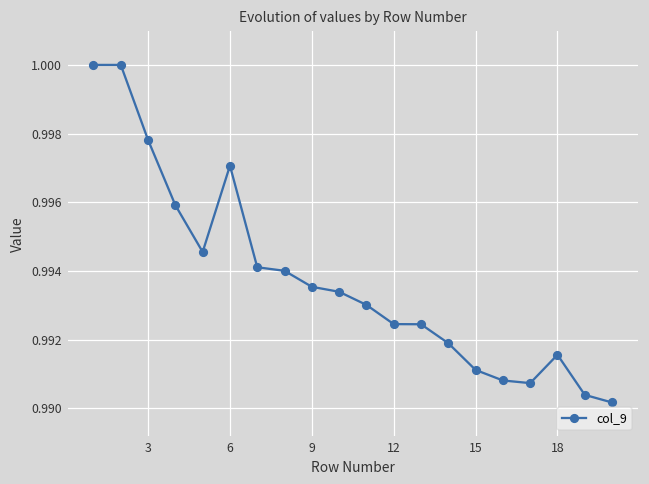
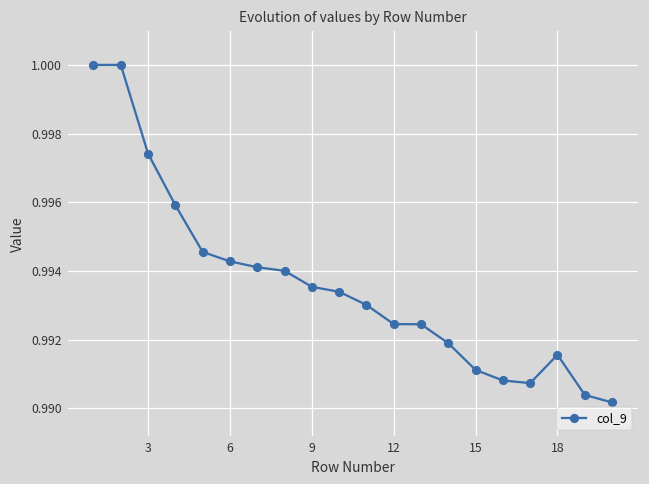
  {
-   "3": 0.9978,
-   "6": 0.9971,
+   "3": 0.9974,
+   "6": 0.9943,
    "9": 0.9935,
    "12": 0.9924,
    "15": 0.9911,
    "18": 0.9916
  }
